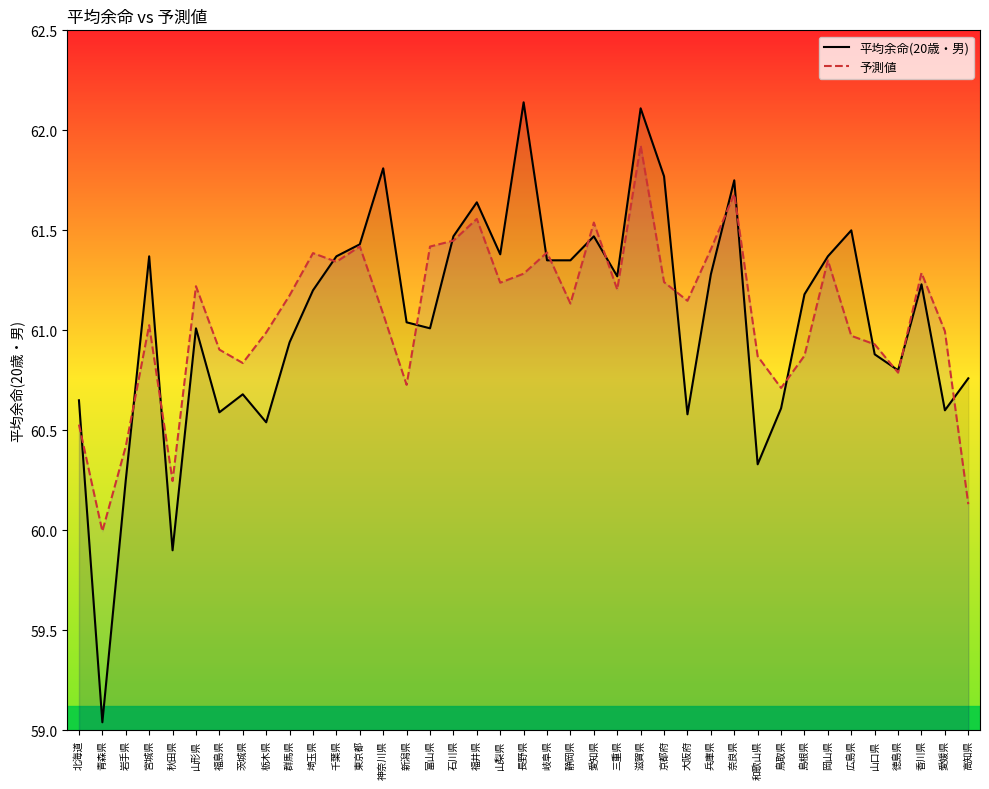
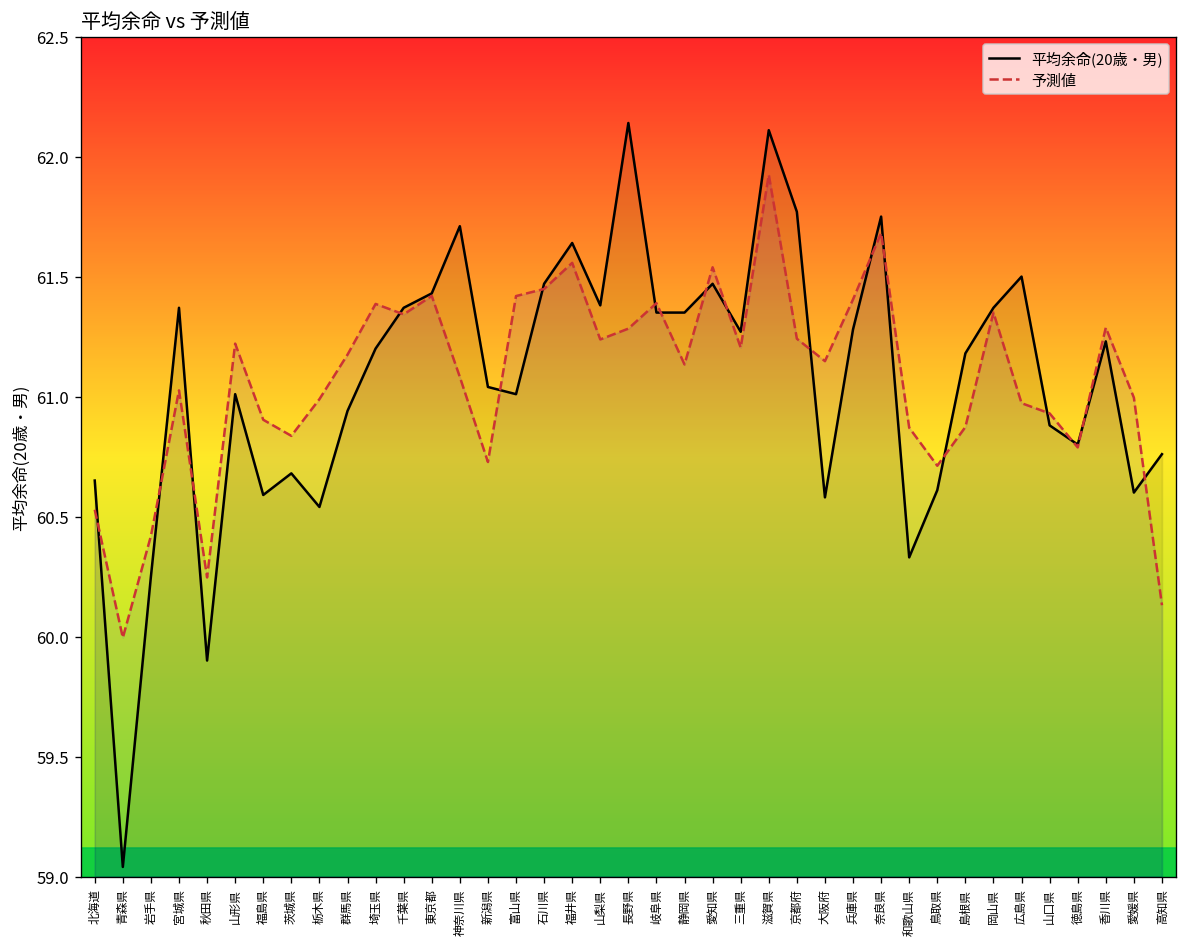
  {
    "平均余命(20歳・男)": {
      "北海道": 60.65,
      "岩手県": 60.25,
      "宮城県": 61.37,
      "秋田県": 59.90,
      "山形県": 61.01,
      "福島県": 60.59,
      "茨城県": 60.68,
      "栃木県": 60.54,
      "群馬県": 60.94,
      "埼玉県": 61.20,
      "千葉県": 61.37,
-     "神奈川県": 61.81,
+     "神奈川県": 61.71,
      "新潟県": 61.04,
      "富山県": 61.01,
      "石川県": 61.47,
      "福井県": 61.64,
      "山梨県": 61.38,
      "長野県": 62.14,
      "岐阜県": 61.35,
      "静岡県": 61.35,
      "愛知県": 61.47,
      "三重県": 61.27,
      "滋賀県": 62.11,
      "京都府": 61.77,
      "大阪府": 60.58,
      "兵庫県": 61.28,
      "奈良県": 61.75,
      "和歌山県": 60.33,
      "鳥取県": 60.61,
      "島根県": 61.18,
      "岡山県": 61.37,
      "広島県": 61.50,
      "山口県": 60.88,
      "香川県": 61.23,
      "愛媛県": 60.60,
      "高知県": 60.76
    },
    "予測値": {
      "北海道": 60.53,
      "青森県": 60.00,
      "岩手県": 60.42,
      "宮城県": 61.03,
      "秋田県": 60.25,
      "山形県": 61.22,
      "福島県": 60.90,
      "茨城県": 60.84,
      "栃木県": 60.99,
      "群馬県": 61.17,
      "埼玉県": 61.39,
      "千葉県": 61.34,
      "神奈川県": 61.08,
      "新潟県": 60.73,
      "富山県": 61.42,
      "石川県": 61.45,
      "福井県": 61.56,
      "山梨県": 61.24,
      "長野県": 61.28,
      "岐阜県": 61.39,
      "静岡県": 61.13,
      "愛知県": 61.54,
      "三重県": 61.20,
      "滋賀県": 61.92,
      "京都府": 61.24,
      "大阪府": 61.15,
      "兵庫県": 61.40,
      "奈良県": 61.68,
      "和歌山県": 60.87,
      "鳥取県": 60.71,
      "島根県": 60.87,
      "岡山県": 61.35,
      "広島県": 60.97,
      "山口県": 60.93,
      "香川県": 61.29,
      "愛媛県": 61.00,
      "高知県": 60.13
    }
  }
